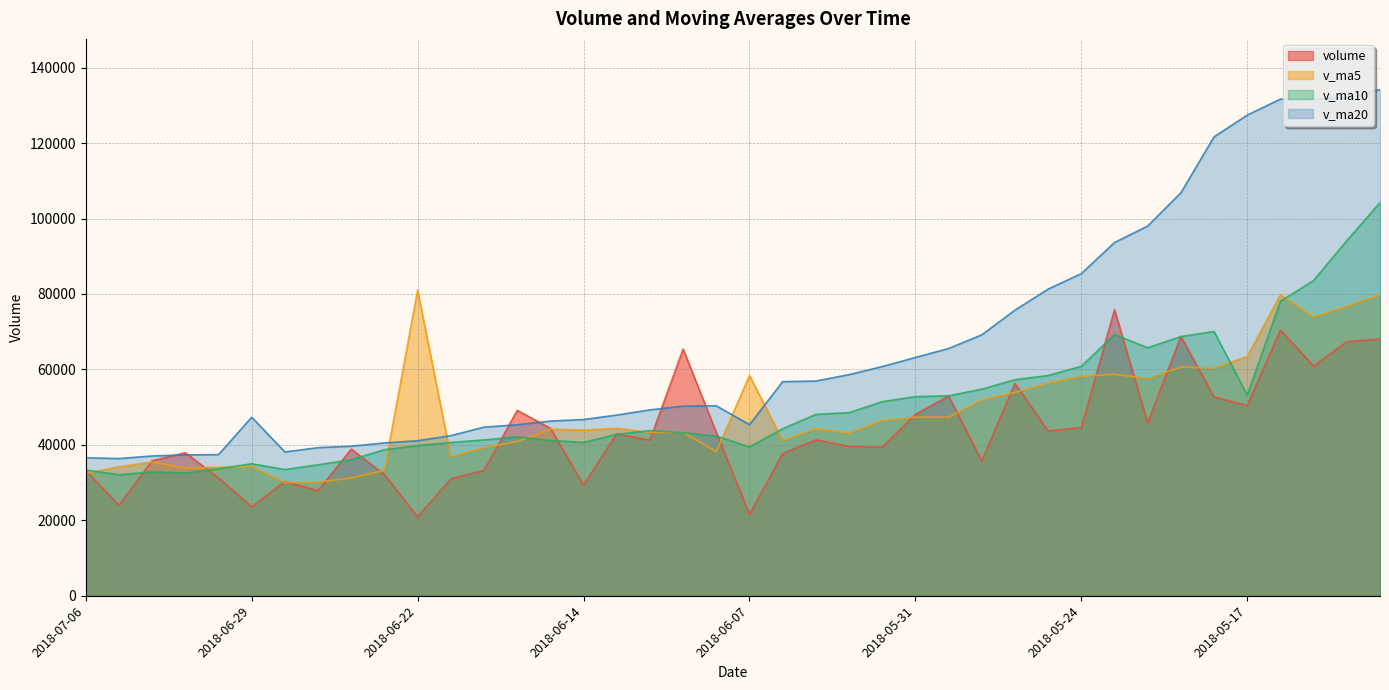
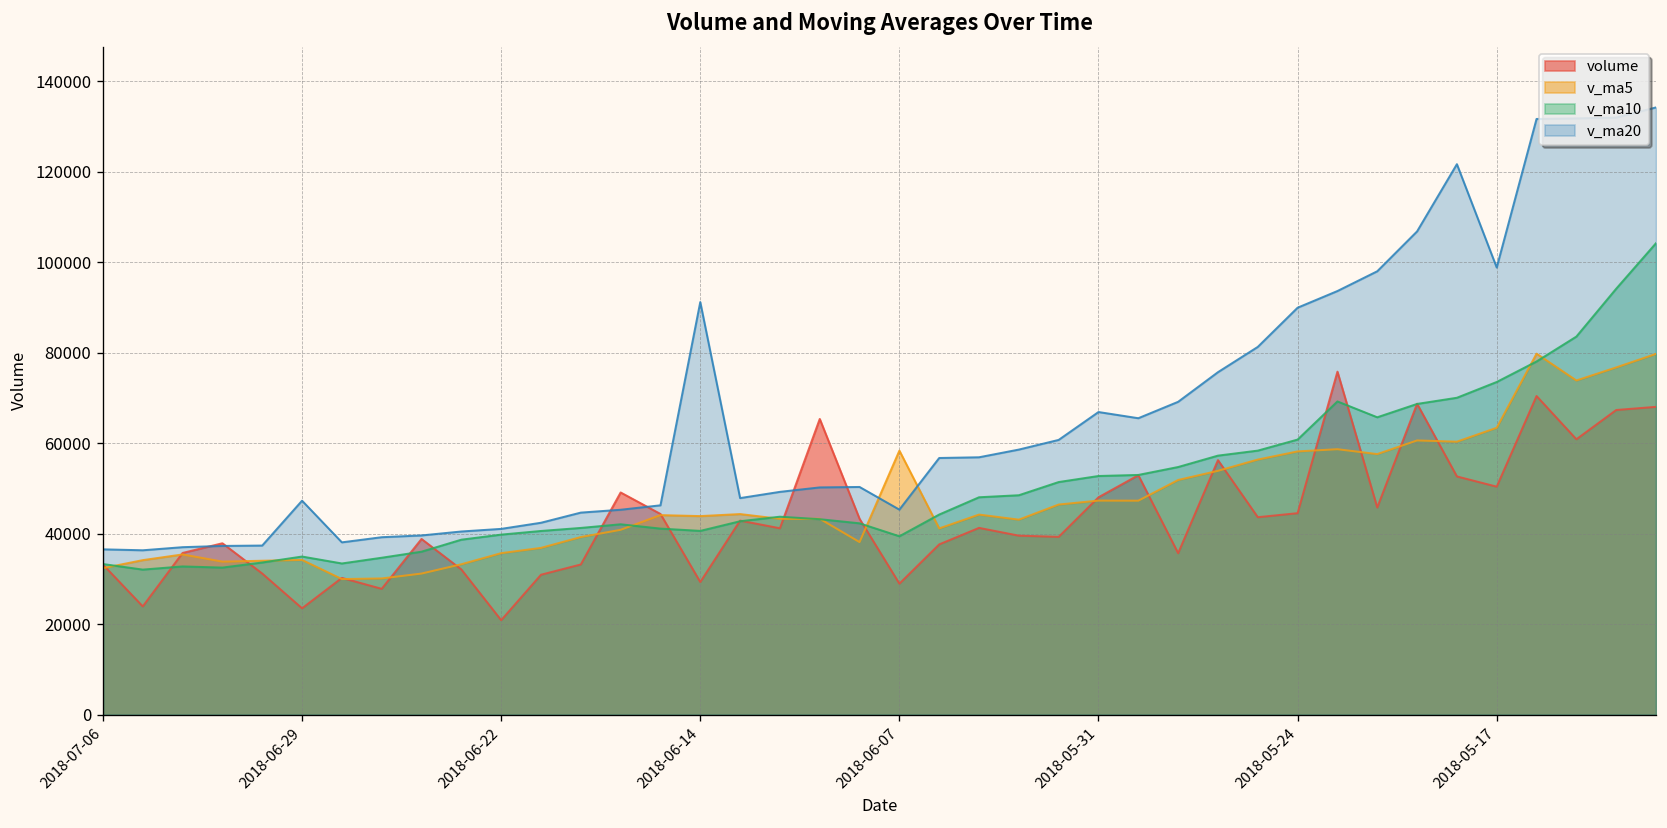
  {
    "volume": {
      "2018-06-29": 24000,
      "2018-06-22": 21000,
      "2018-06-14": 29000,
-     "2018-06-07": 22000,
+     "2018-06-07": 29000,
      "2018-05-31": 48000,
      "2018-05-24": 45000,
      "2018-05-17": 50000
    },
    "v_ma5": {
      "2018-07-06": 32000,
      "2018-06-29": 34000,
-     "2018-06-22": 81000,
+     "2018-06-22": 36000,
      "2018-06-14": 44000,
      "2018-06-07": 58000,
      "2018-05-31": 47000,
      "2018-05-24": 58000,
      "2018-05-17": 63000
    },
    "v_ma10": {
      "2018-06-29": 35000,
      "2018-06-22": 40000,
      "2018-06-14": 41000,
      "2018-06-07": 39000,
      "2018-05-31": 53000,
      "2018-05-24": 61000,
-     "2018-05-17": 53000
+     "2018-05-17": 74000
    },
    "v_ma20": {
      "2018-07-06": 37000,
      "2018-06-29": 47000,
      "2018-06-22": 41000,
-     "2018-06-14": 47000,
+     "2018-06-14": 91000,
      "2018-06-07": 45000,
-     "2018-05-31": 63000,
-     "2018-05-24": 85000,
-     "2018-05-17": 127000
+     "2018-05-31": 67000,
+     "2018-05-24": 90000,
+     "2018-05-17": 99000
    }
  }
